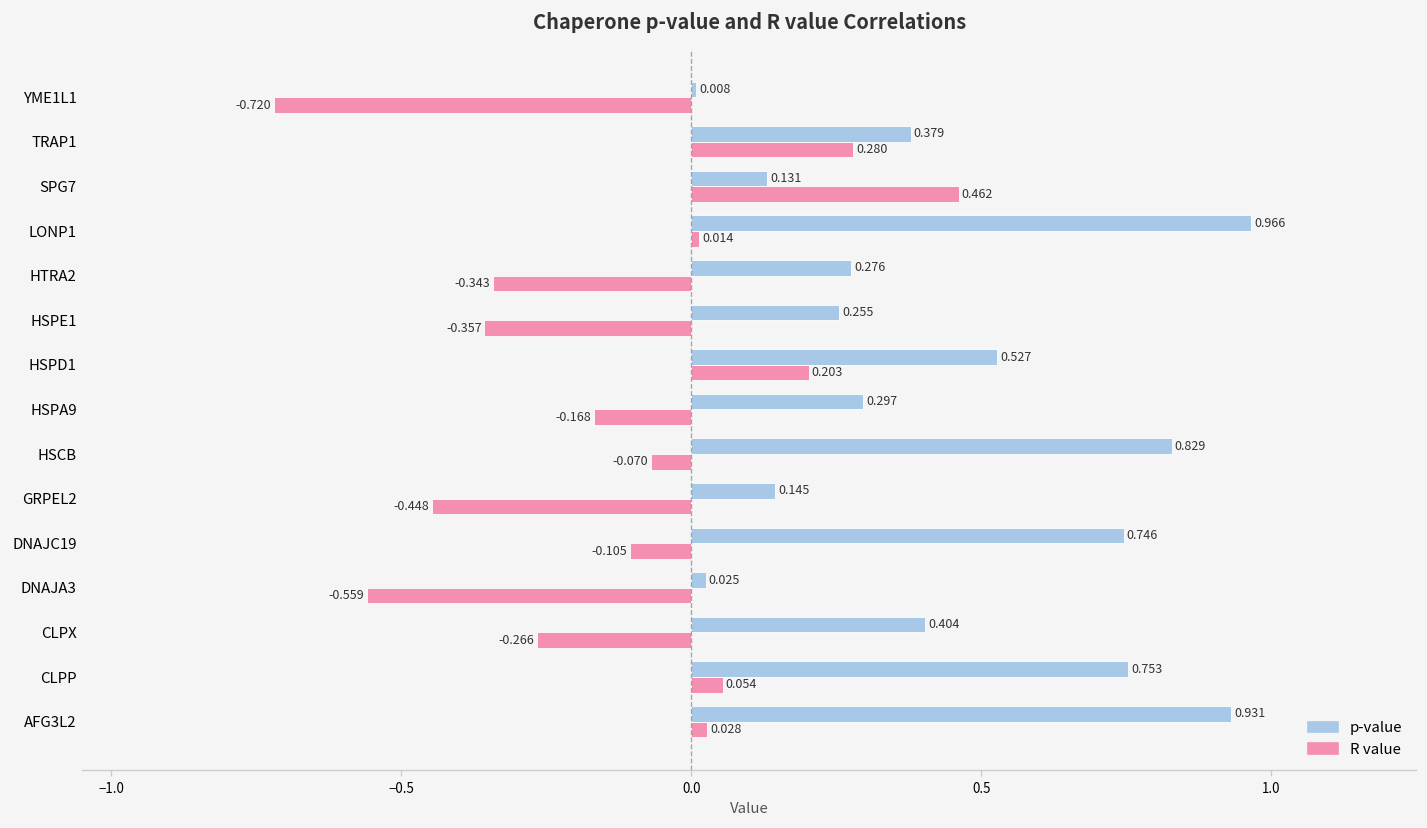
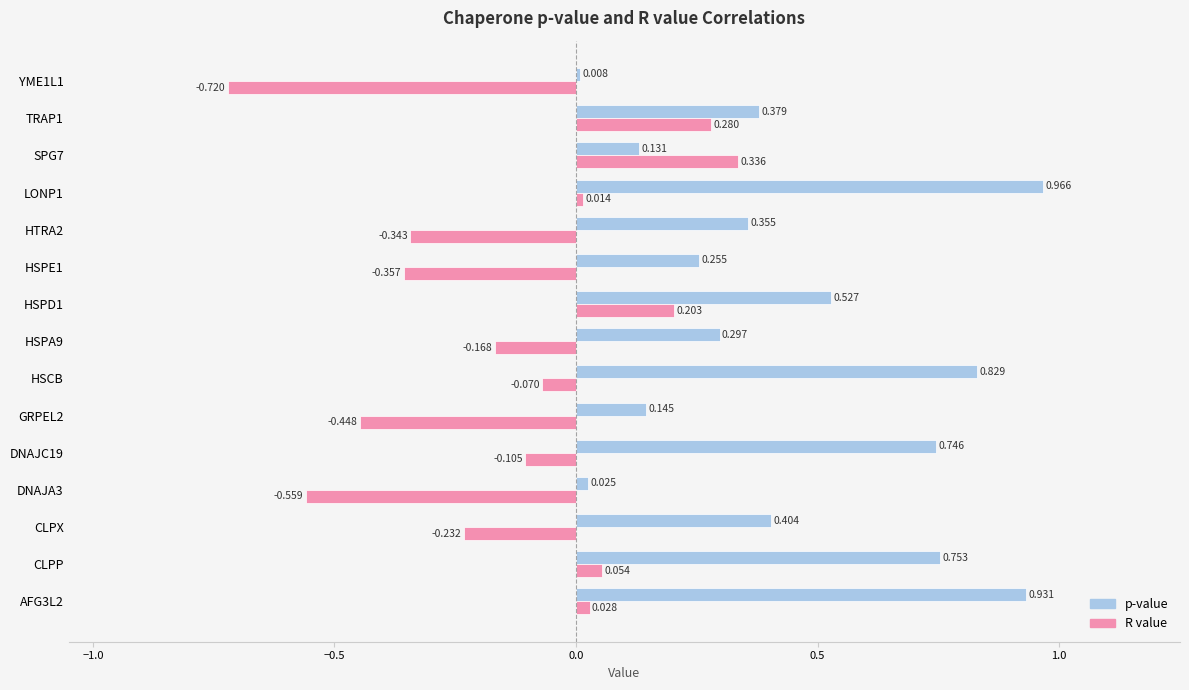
  {
    "p-value": {
      "YME1L1": 0.008,
      "TRAP1": 0.379,
      "SPG7": 0.131,
      "LONP1": 0.966,
-     "HTRA2": 0.276,
+     "HTRA2": 0.355,
      "HSPE1": 0.255,
      "HSPD1": 0.527,
      "HSPA9": 0.297,
      "HSCB": 0.829,
      "GRPEL2": 0.145,
      "DNAJC19": 0.746,
      "DNAJA3": 0.025,
      "CLPX": 0.404,
      "CLPP": 0.753,
      "AFG3L2": 0.931
    },
    "R value": {
      "YME1L1": -0.720,
      "TRAP1": 0.280,
-     "SPG7": 0.462,
+     "SPG7": 0.336,
      "LONP1": 0.014,
      "HTRA2": -0.343,
      "HSPE1": -0.357,
      "HSPD1": 0.203,
      "HSPA9": -0.168,
      "HSCB": -0.070,
      "GRPEL2": -0.448,
      "DNAJC19": -0.105,
      "DNAJA3": -0.559,
-     "CLPX": -0.266,
+     "CLPX": -0.232,
      "CLPP": 0.054,
      "AFG3L2": 0.028
    }
  }
